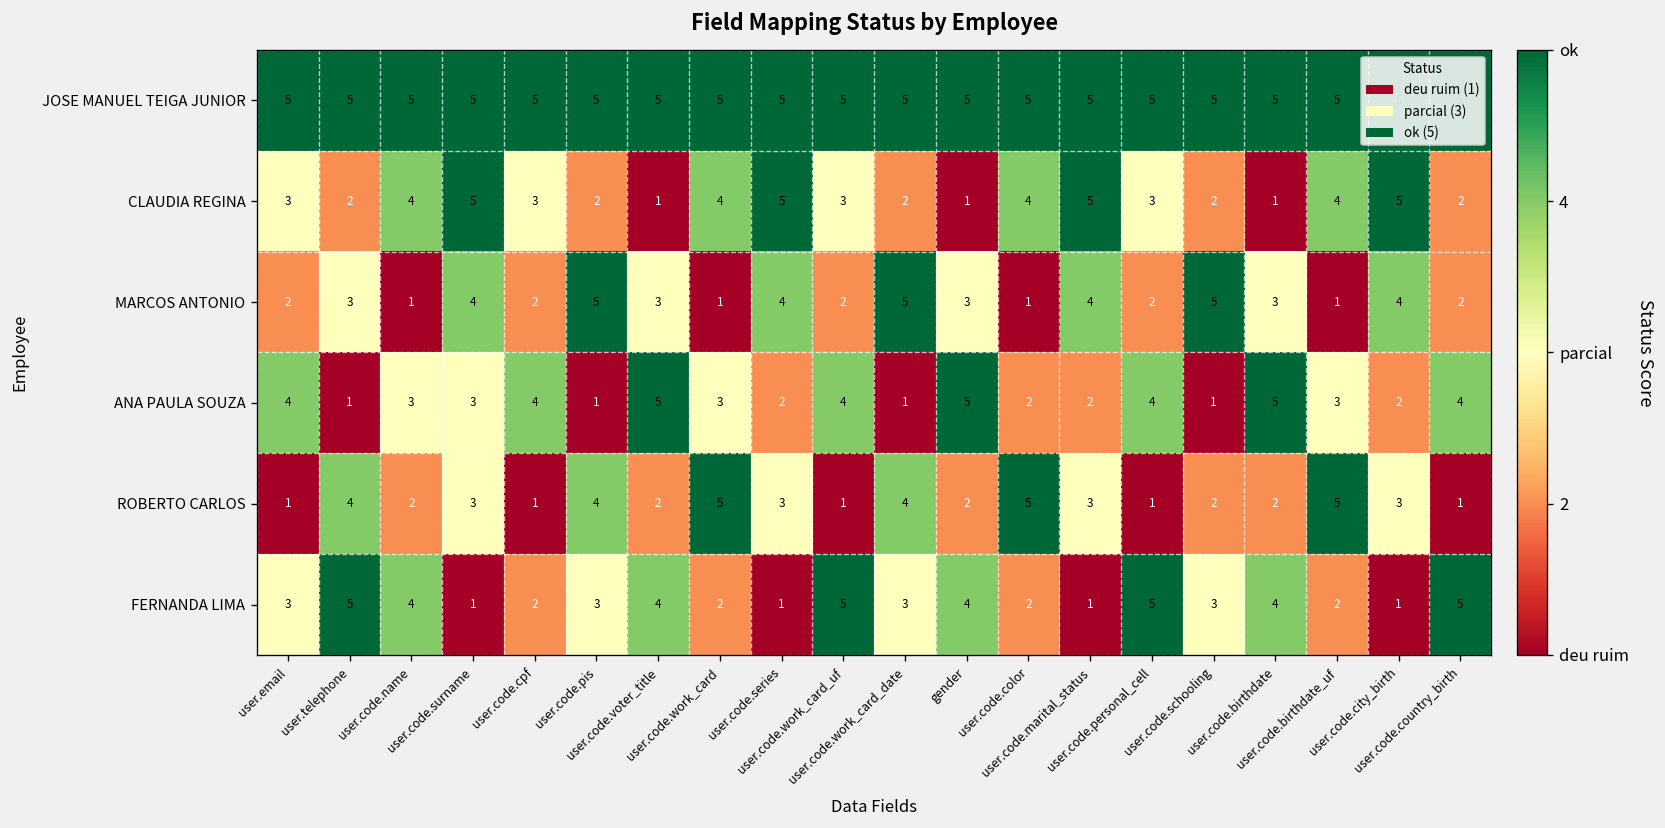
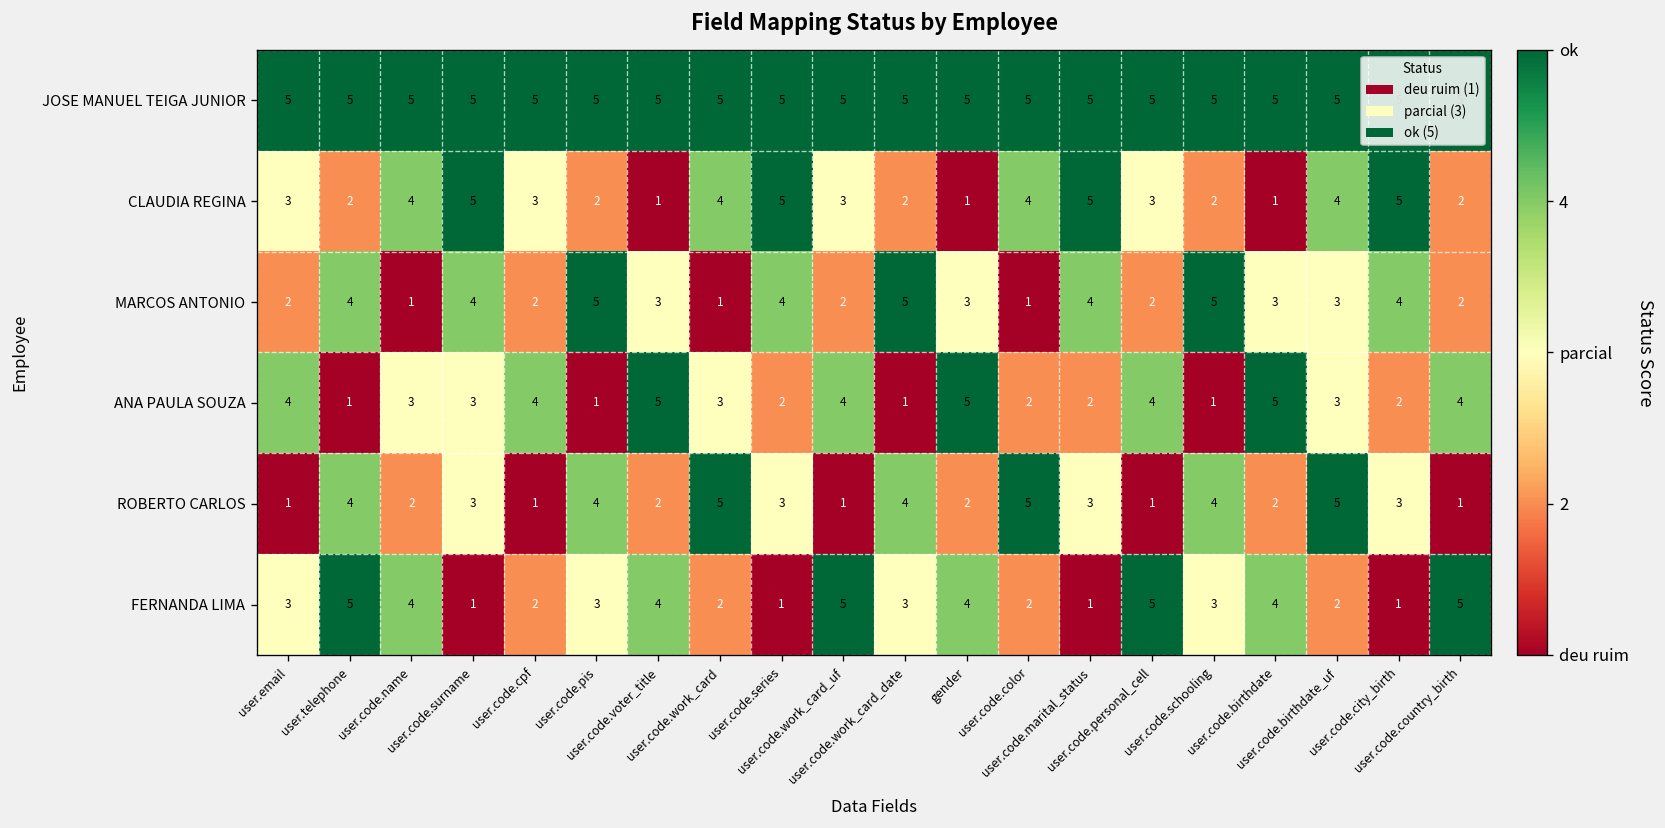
  {
    "JOSE MANUEL TEIGA JUNIOR": {
      "user.email": 5,
      "user.telephone": 5,
      "user.code.name": 5,
      "user.code.surname": 5,
      "user.code.cpf": 5,
      "user.code.pis": 5,
      "user.code.voter_title": 5,
      "user.code.work_card": 5,
      "user.code.series": 5,
      "user.code.work_card_uf": 5,
      "user.code.work_card_date": 5,
      "gender": 5,
      "user.code.color": 5,
      "user.code.marital_status": 5,
      "user.code.personal_cell": 5,
      "user.code.schooling": 5,
      "user.code.birthdate": 5,
      "user.code.birthdate_uf": 5
    },
    "CLAUDIA REGINA": {
      "user.email": 3,
      "user.telephone": 2,
      "user.code.name": 4,
      "user.code.surname": 5,
      "user.code.cpf": 3,
      "user.code.pis": 2,
      "user.code.voter_title": 1,
      "user.code.work_card": 4,
      "user.code.series": 5,
      "user.code.work_card_uf": 3,
      "user.code.work_card_date": 2,
      "gender": 1,
      "user.code.color": 4,
      "user.code.marital_status": 5,
      "user.code.personal_cell": 3,
      "user.code.schooling": 2,
      "user.code.birthdate": 1,
      "user.code.birthdate_uf": 4,
      "user.code.city_birth": 5,
      "user.code.country_birth": 2
    },
    "MARCOS ANTONIO": {
      "user.email": 2,
-     "user.telephone": 3,
+     "user.telephone": 4,
      "user.code.name": 1,
      "user.code.surname": 4,
      "user.code.cpf": 2,
      "user.code.pis": 5,
      "user.code.voter_title": 3,
      "user.code.work_card": 1,
      "user.code.series": 4,
      "user.code.work_card_uf": 2,
      "user.code.work_card_date": 5,
      "gender": 3,
      "user.code.color": 1,
      "user.code.marital_status": 4,
      "user.code.personal_cell": 2,
      "user.code.schooling": 5,
      "user.code.birthdate": 3,
-     "user.code.birthdate_uf": 1,
+     "user.code.birthdate_uf": 3,
      "user.code.city_birth": 4,
      "user.code.country_birth": 2
    },
    "ANA PAULA SOUZA": {
      "user.email": 4,
      "user.telephone": 1,
      "user.code.name": 3,
      "user.code.surname": 3,
      "user.code.cpf": 4,
      "user.code.pis": 1,
      "user.code.voter_title": 5,
      "user.code.work_card": 3,
      "user.code.series": 2,
      "user.code.work_card_uf": 4,
      "user.code.work_card_date": 1,
      "gender": 5,
      "user.code.color": 2,
      "user.code.marital_status": 2,
      "user.code.personal_cell": 4,
      "user.code.schooling": 1,
      "user.code.birthdate": 5,
      "user.code.birthdate_uf": 3,
      "user.code.city_birth": 2,
      "user.code.country_birth": 4
    },
    "ROBERTO CARLOS": {
      "user.email": 1,
      "user.telephone": 4,
      "user.code.name": 2,
      "user.code.surname": 3,
      "user.code.cpf": 1,
      "user.code.pis": 4,
      "user.code.voter_title": 2,
      "user.code.work_card": 5,
      "user.code.series": 3,
      "user.code.work_card_uf": 1,
      "user.code.work_card_date": 4,
      "gender": 2,
      "user.code.color": 5,
      "user.code.marital_status": 3,
      "user.code.personal_cell": 1,
-     "user.code.schooling": 2,
+     "user.code.schooling": 4,
      "user.code.birthdate": 2,
      "user.code.birthdate_uf": 5,
      "user.code.city_birth": 3,
      "user.code.country_birth": 1
    },
    "FERNANDA LIMA": {
      "user.email": 3,
      "user.telephone": 5,
      "user.code.name": 4,
      "user.code.surname": 1,
      "user.code.cpf": 2,
      "user.code.pis": 3,
      "user.code.voter_title": 4,
      "user.code.work_card": 2,
      "user.code.series": 1,
      "user.code.work_card_uf": 5,
      "user.code.work_card_date": 3,
      "gender": 4,
      "user.code.color": 2,
      "user.code.marital_status": 1,
      "user.code.personal_cell": 5,
      "user.code.schooling": 3,
      "user.code.birthdate": 4,
      "user.code.birthdate_uf": 2,
      "user.code.city_birth": 1,
      "user.code.country_birth": 5
    }
  }
